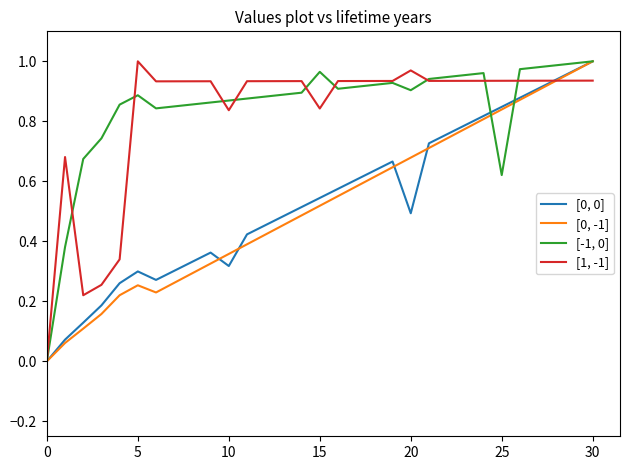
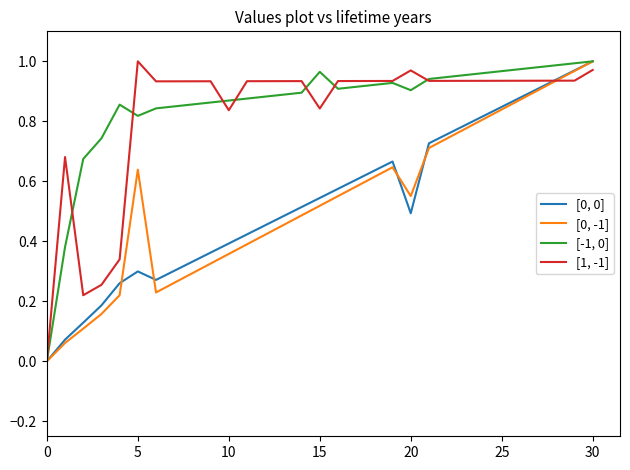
  {
    "[0, 0]": {
      "5": 0.30,
-     "10": 0.32,
+     "10": 0.39,
      "15": 0.54,
      "20": 0.49,
      "25": 0.85
    },
    "[0, -1]": {
-     "5": 0.25,
+     "5": 0.64,
      "10": 0.36,
      "15": 0.52,
-     "20": 0.68,
+     "20": 0.55,
      "25": 0.84
    },
    "[-1, 0]": {
-     "5": 0.89,
+     "5": 0.82,
      "10": 0.87,
      "15": 0.96,
      "20": 0.90,
-     "25": 0.62
+     "25": 0.97
    },
    "[1, -1]": {
      "5": 1.00,
      "10": 0.84,
      "15": 0.84,
      "20": 0.97,
      "25": 0.94,
-     "30": 0.94
+     "30": 0.97
    }
  }
